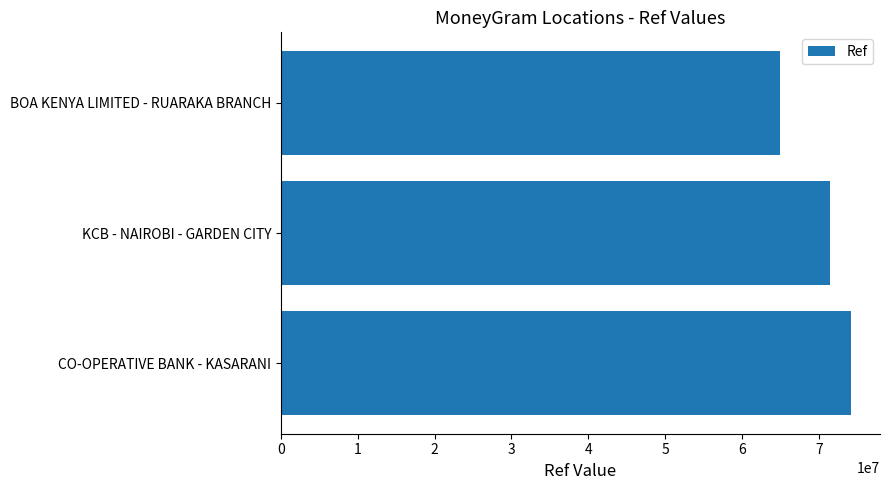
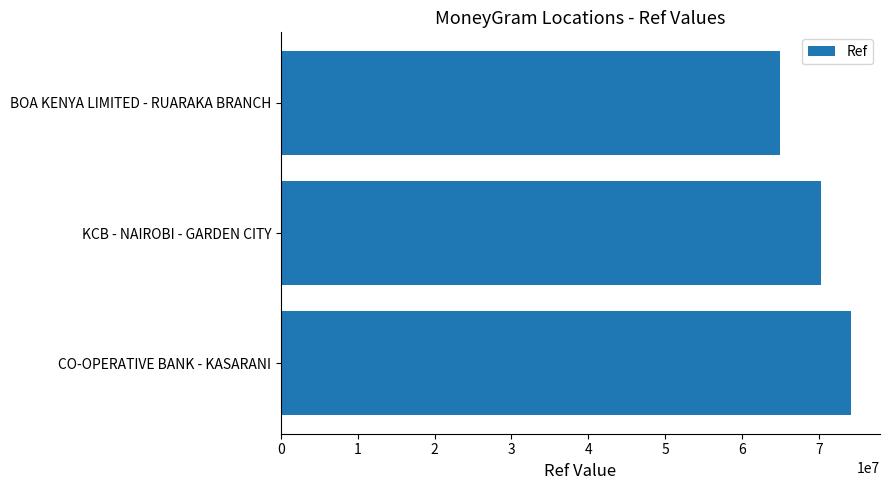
  {
    "BOA KENYA LIMITED - RUARAKA BRANCH": 65000000,
-   "KCB - NAIROBI - GARDEN CITY": 71000000,
+   "KCB - NAIROBI - GARDEN CITY": 70000000,
    "CO-OPERATIVE BANK - KASARANI": 74000000
  }
